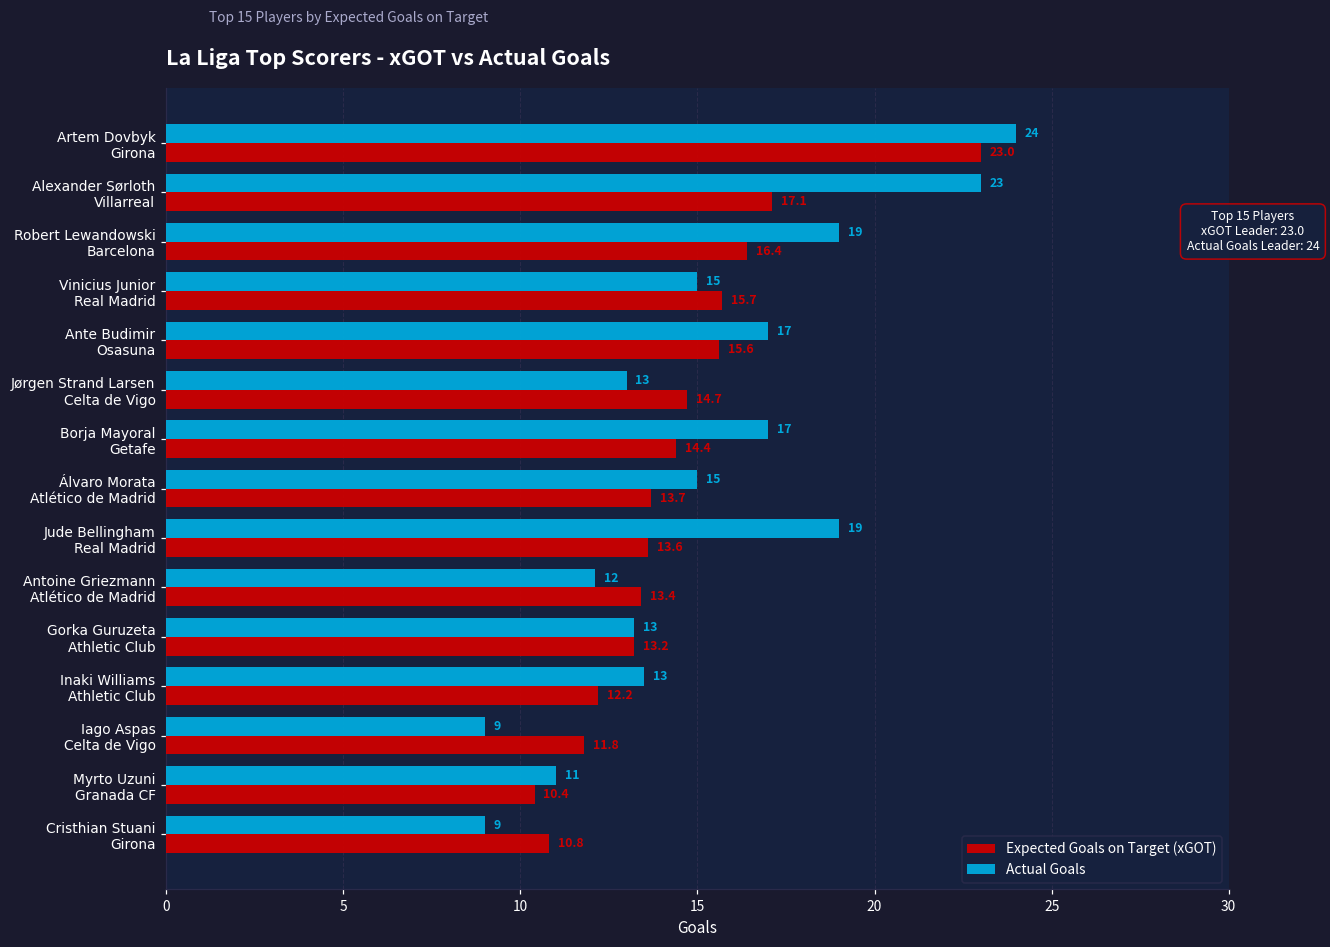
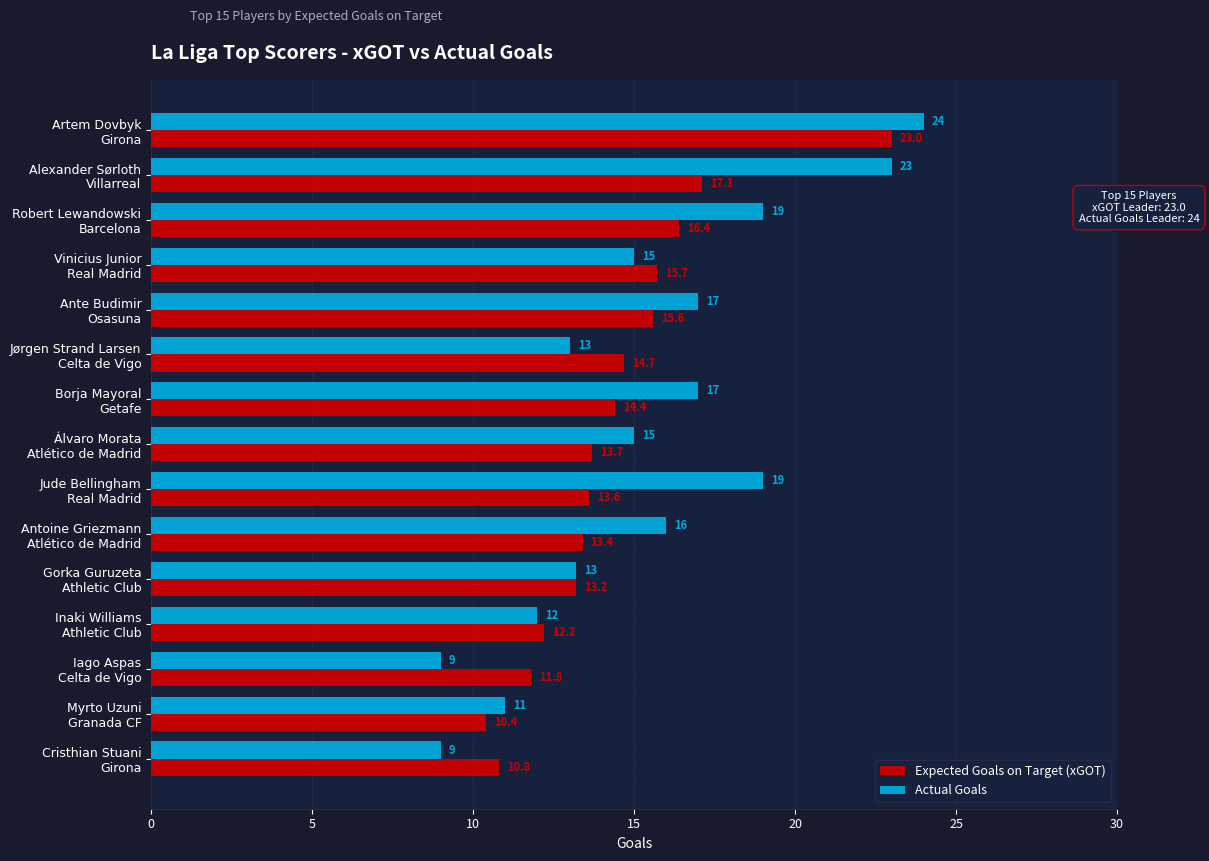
  {
    "Expected Goals on Target (xGOT)": {
      "Artem Dovbyk Girona": 23.0,
      "Alexander Sørloth Villarreal": 17.1,
      "Robert Lewandowski Barcelona": 16.4,
      "Vinicius Junior Real Madrid": 15.7,
      "Ante Budimir Osasuna": 15.6,
      "Jørgen Strand Larsen Celta de Vigo": 14.7,
      "Borja Mayoral Getafe": 14.4,
      "Álvaro Morata Atlético de Madrid": 13.7,
      "Jude Bellingham Real Madrid": 13.6,
      "Antoine Griezmann Atlético de Madrid": 13.4,
      "Gorka Guruzeta Athletic Club": 13.2,
      "Inaki Williams Athletic Club": 12.2,
      "Iago Aspas Celta de Vigo": 11.8,
      "Myrto Uzuni Granada CF": 10.4,
      "Cristhian Stuani Girona": 10.8
    },
    "Actual Goals": {
      "Artem Dovbyk Girona": 24,
      "Alexander Sørloth Villarreal": 23,
      "Robert Lewandowski Barcelona": 19,
      "Vinicius Junior Real Madrid": 15,
      "Ante Budimir Osasuna": 17,
      "Jørgen Strand Larsen Celta de Vigo": 13,
      "Borja Mayoral Getafe": 17,
      "Álvaro Morata Atlético de Madrid": 15,
      "Jude Bellingham Real Madrid": 19,
-     "Antoine Griezmann Atlético de Madrid": 12,
+     "Antoine Griezmann Atlético de Madrid": 16,
      "Gorka Guruzeta Athletic Club": 13,
-     "Inaki Williams Athletic Club": 13,
+     "Inaki Williams Athletic Club": 12,
      "Iago Aspas Celta de Vigo": 9,
      "Myrto Uzuni Granada CF": 11,
      "Cristhian Stuani Girona": 9
    }
  }
